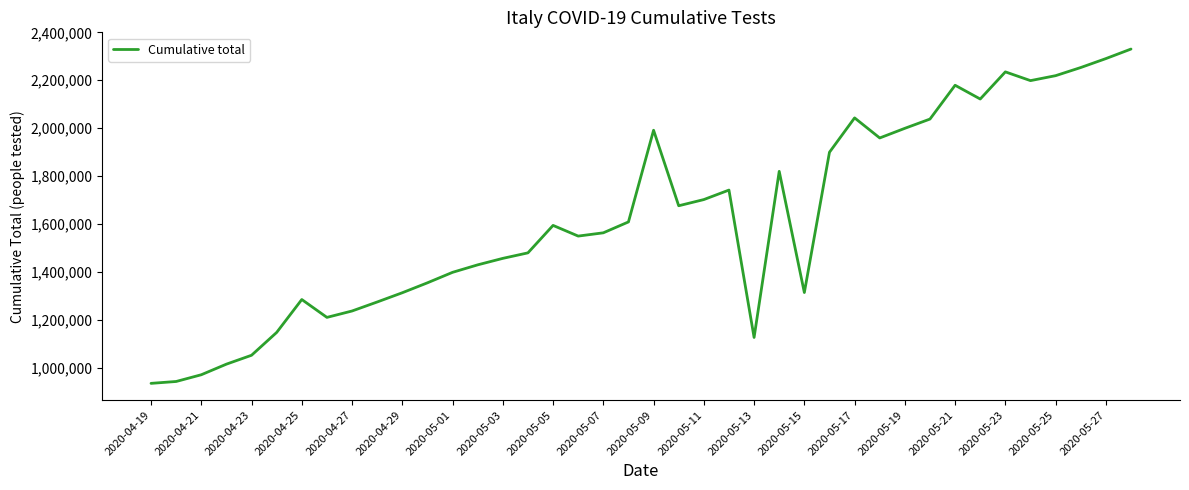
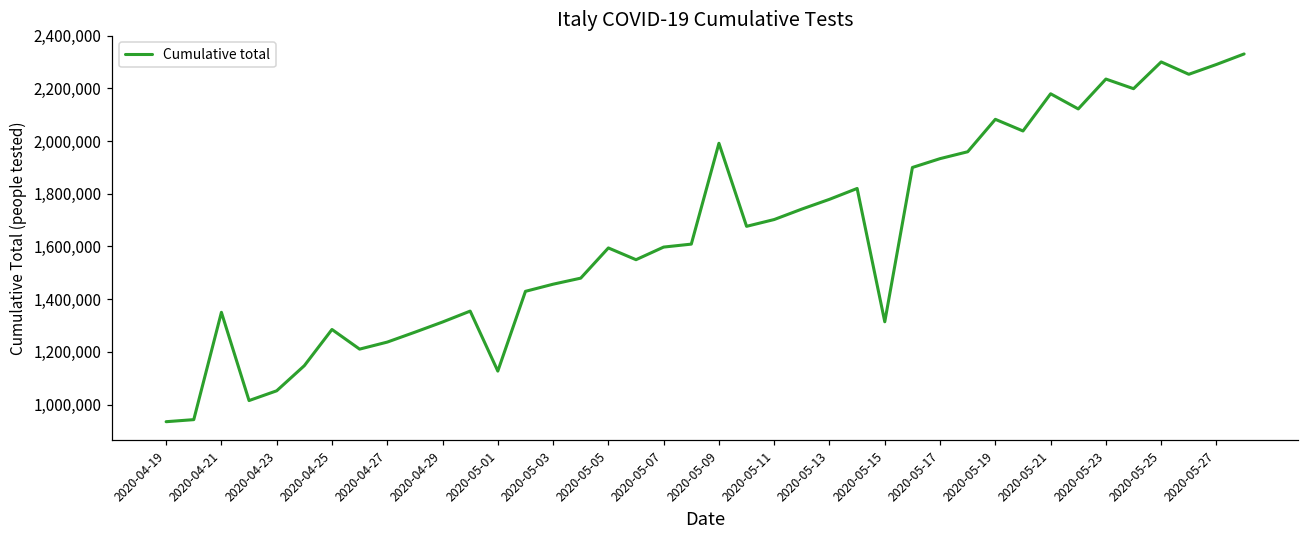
  {
    "2020-04-19": "940,000",
-   "2020-04-21": "970,000",
+   "2020-04-21": "1,350,000",
    "2020-04-23": "1,050,000",
    "2020-04-25": "1,290,000",
    "2020-04-27": "1,240,000",
    "2020-04-29": "1,310,000",
-   "2020-05-01": "1,400,000",
+   "2020-05-01": "1,130,000",
    "2020-05-03": "1,460,000",
    "2020-05-05": "1,590,000",
-   "2020-05-07": "1,560,000",
+   "2020-05-07": "1,600,000",
    "2020-05-09": "1,990,000",
    "2020-05-11": "1,700,000",
-   "2020-05-13": "1,130,000",
+   "2020-05-13": "1,780,000",
    "2020-05-15": "1,310,000",
-   "2020-05-17": "2,040,000",
-   "2020-05-19": "2,000,000",
+   "2020-05-17": "1,930,000",
+   "2020-05-19": "2,080,000",
    "2020-05-21": "2,180,000",
    "2020-05-23": "2,240,000",
-   "2020-05-25": "2,220,000",
+   "2020-05-25": "2,300,000",
    "2020-05-27": "2,290,000"
  }
